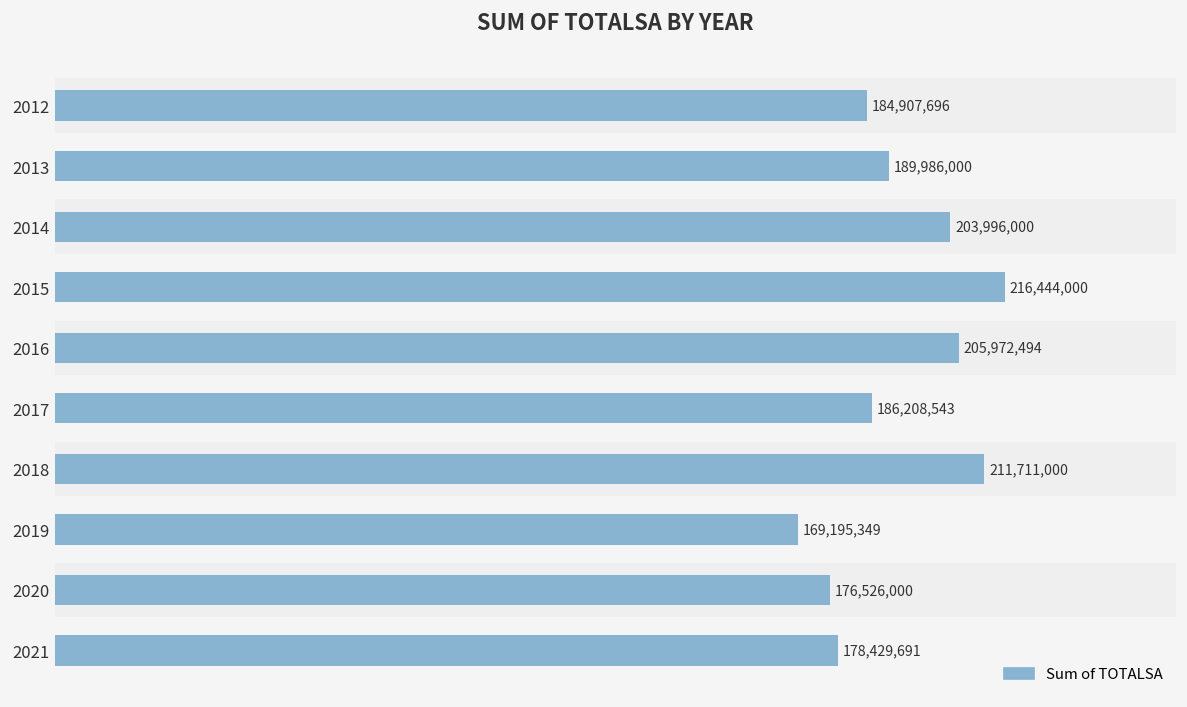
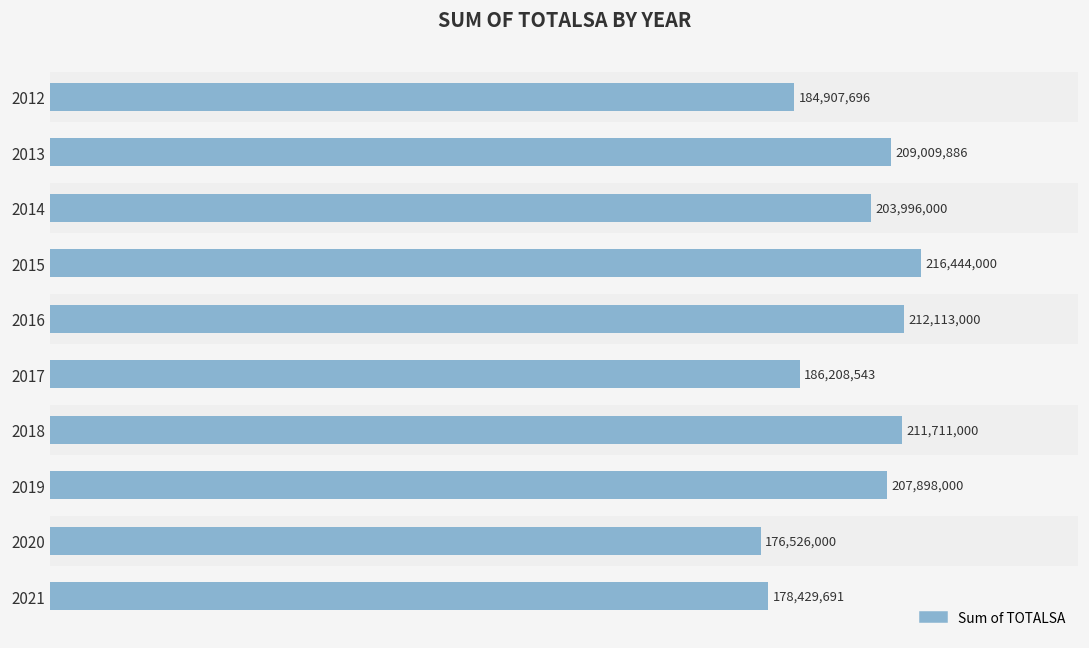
  {
    "2012": "184,907,696",
-   "2013": "189,986,000",
+   "2013": "209,009,886",
    "2014": "203,996,000",
    "2015": "216,444,000",
-   "2016": "205,972,494",
+   "2016": "212,113,000",
    "2017": "186,208,543",
    "2018": "211,711,000",
-   "2019": "169,195,349",
+   "2019": "207,898,000",
    "2020": "176,526,000",
    "2021": "178,429,691"
  }
